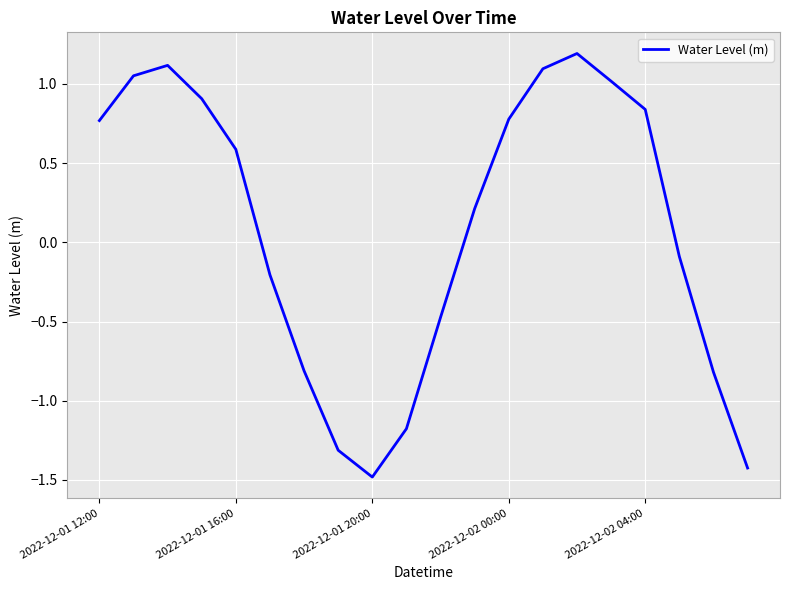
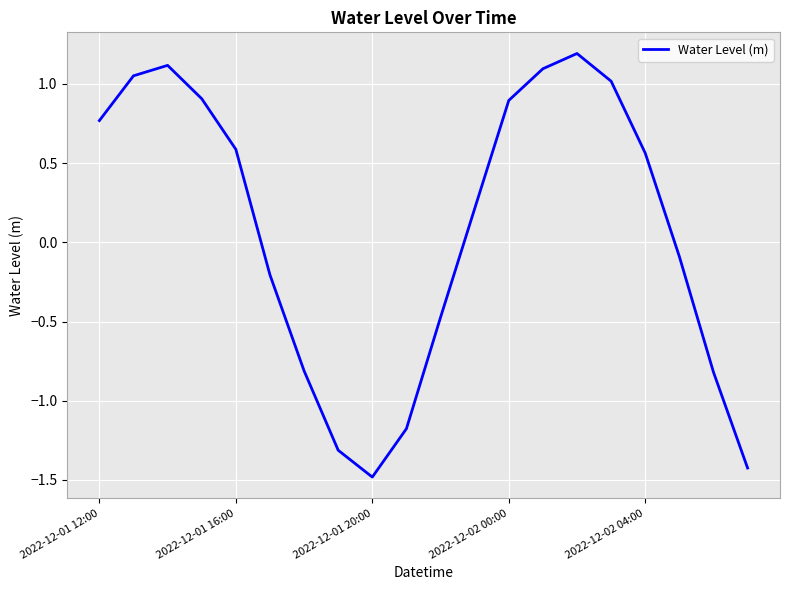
  {
    "2022-12-01 12:00": 0.77,
    "2022-12-01 16:00": 0.59,
    "2022-12-01 20:00": -1.48,
-   "2022-12-02 00:00": 0.78,
-   "2022-12-02 04:00": 0.84
+   "2022-12-02 00:00": 0.90,
+   "2022-12-02 04:00": 0.56
  }
